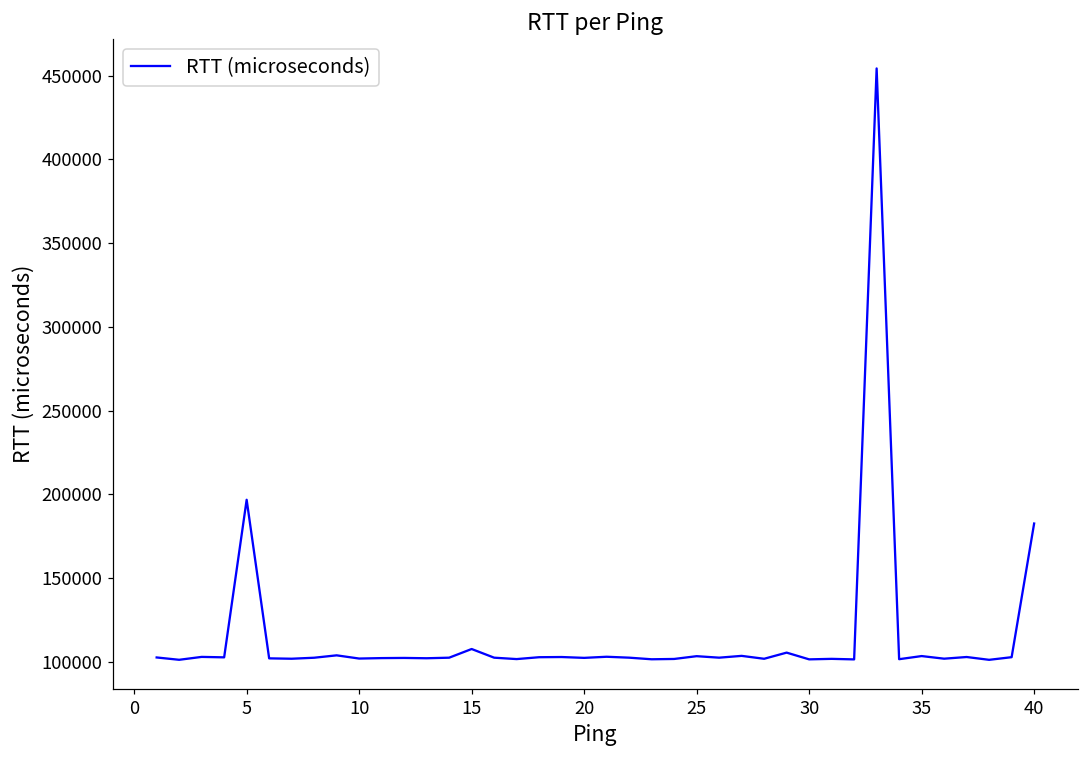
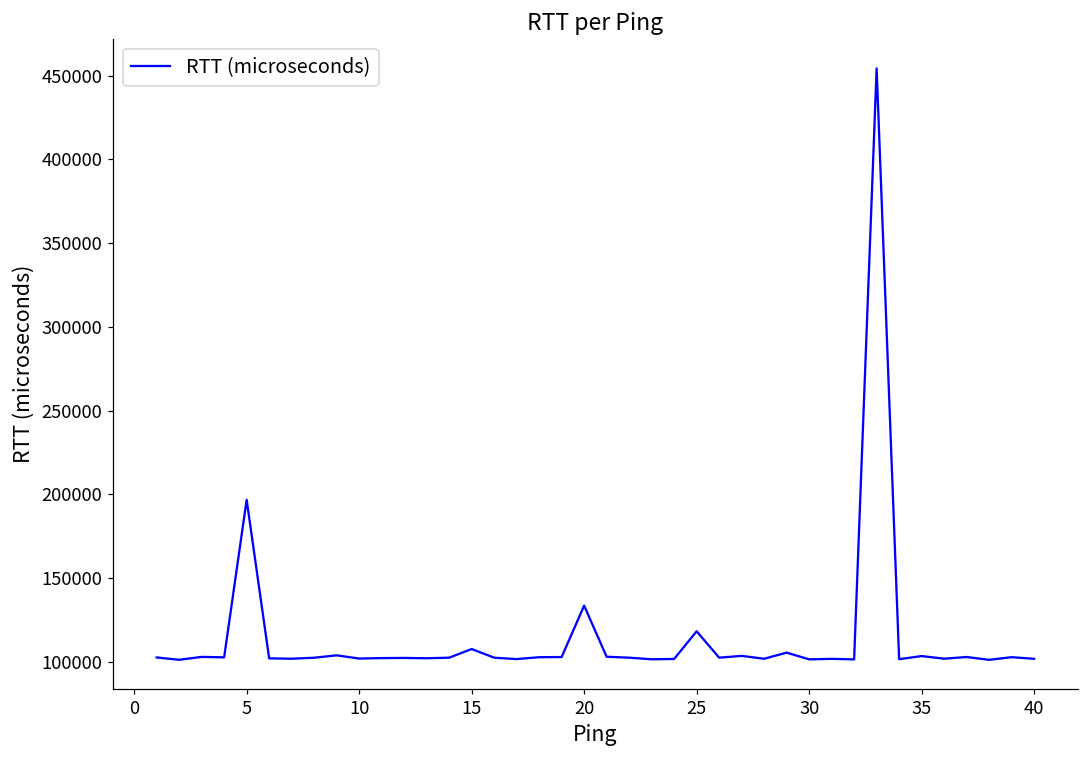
  {
    "5": 197000,
    "10": 102000,
    "15": 108000,
-   "20": 103000,
-   "25": 104000,
+   "20": 134000,
+   "25": 118000,
    "30": 102000,
    "35": 104000,
-   "40": 183000
+   "40": 102000
  }
